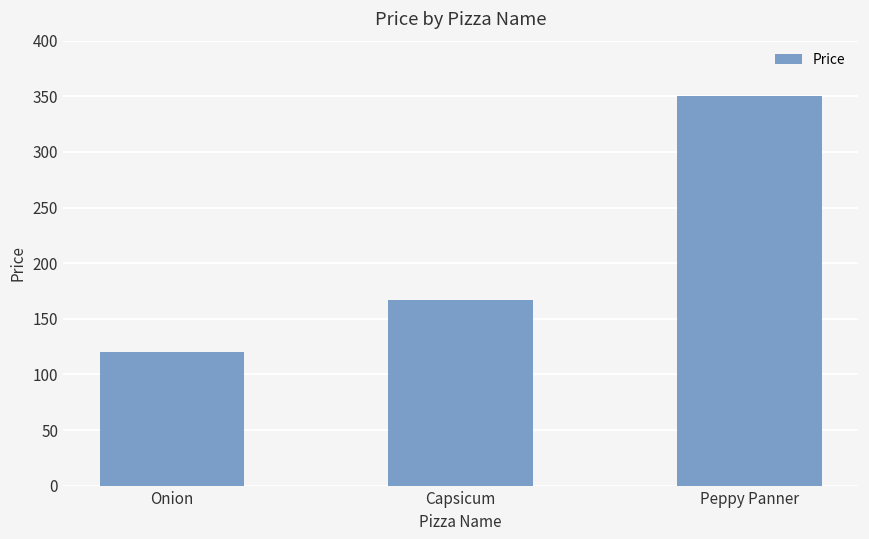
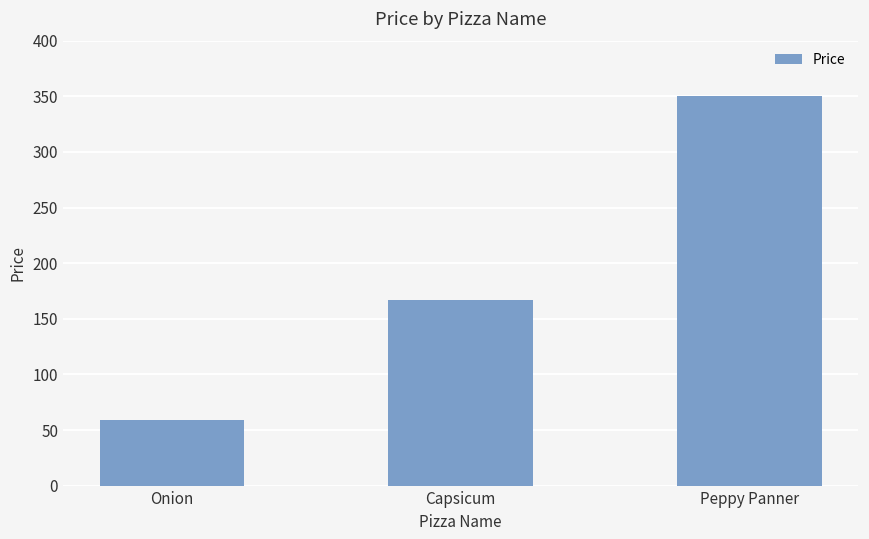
  {
-   "Onion": 120,
+   "Onion": 59,
    "Capsicum": 167,
    "Peppy Panner": 350
  }
